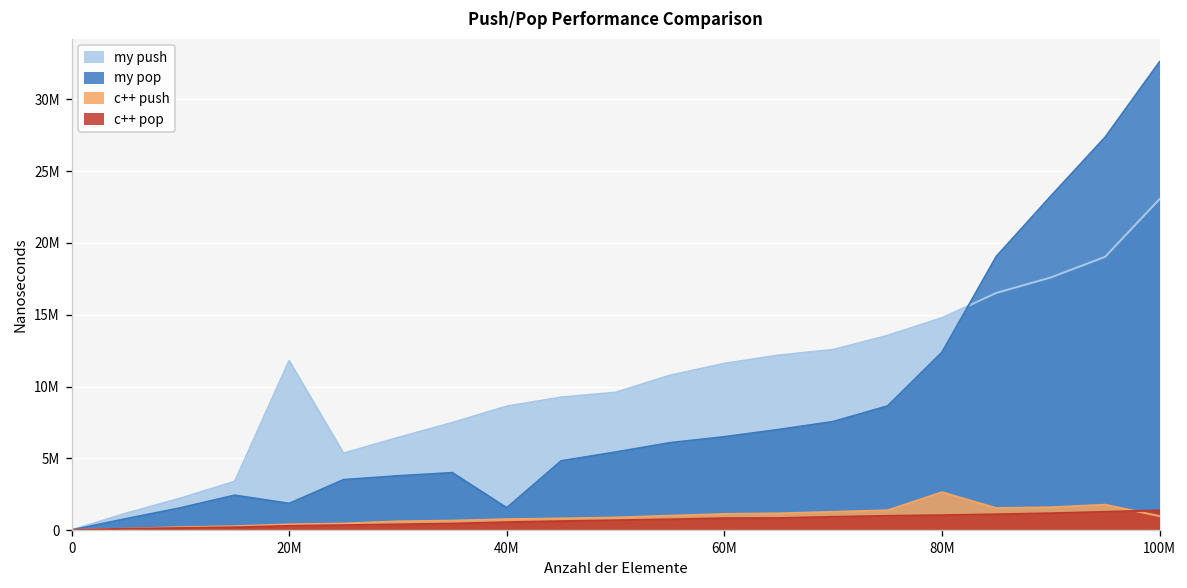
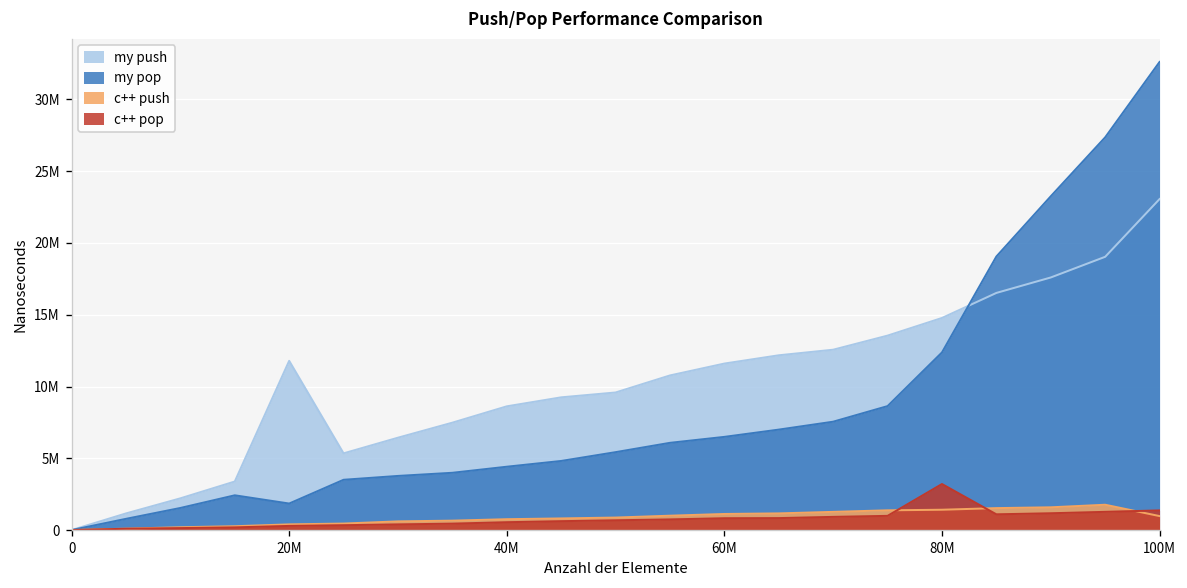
  {
    "my push": {
      "20M": 11800000,
      "40M": 8600000,
      "60M": 11600000,
      "80M": 14800000,
      "100M": 23100000
    },
    "my pop": {
      "20M": 1800000,
-     "40M": 1500000,
+     "40M": 4400000,
      "60M": 6500000,
      "80M": 12400000,
      "100M": 32600000
    },
    "c++ push": {
      "60M": 1100000,
-     "80M": 2600000,
+     "80M": 1400000,
      "100M": 1000000
    },
    "c++ pop": {
      "60M": 800000,
-     "80M": 1000000,
+     "80M": 3200000,
      "100M": 1400000
    }
  }
